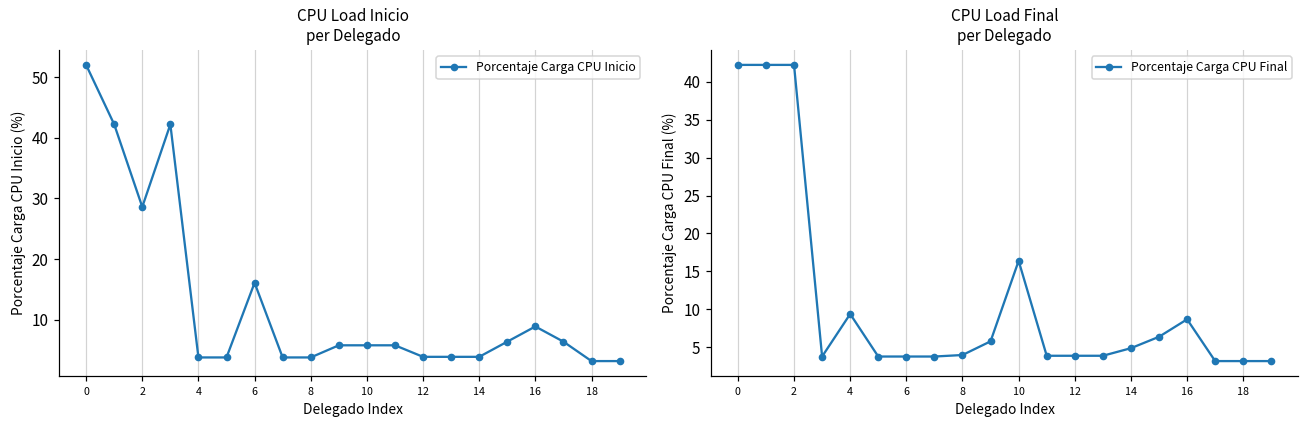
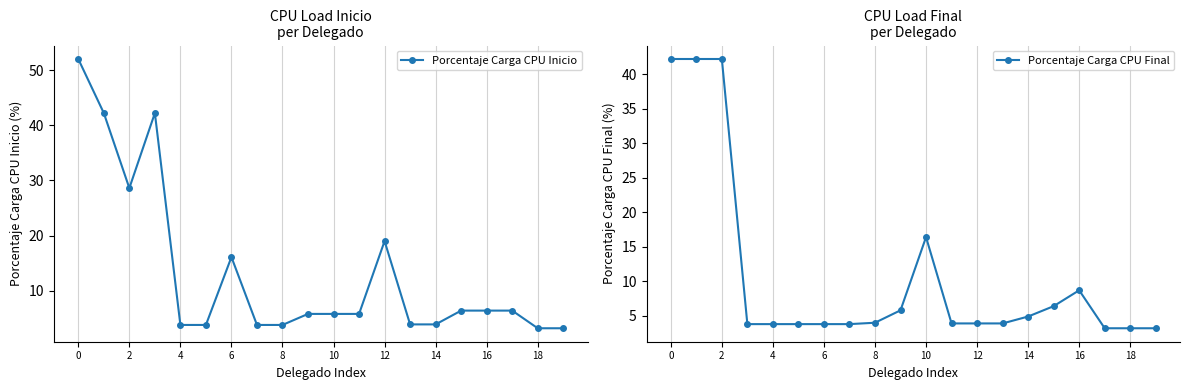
  {
    "CPU Load Inicio per Delegado": {
      "0": 52,
      "2": 29,
      "4": 4,
      "6": 16,
      "8": 4,
      "10": 6,
-     "12": 4,
+     "12": 19,
      "14": 4,
-     "16": 9,
+     "16": 6,
      "18": 3
    },
    "CPU Load Final per Delegado": {
      "0": 42,
      "2": 42,
-     "4": 9,
+     "4": 4,
      "6": 4,
      "8": 4,
      "10": 16,
      "12": 4,
      "14": 5,
      "16": 9,
      "18": 3
    }
  }
